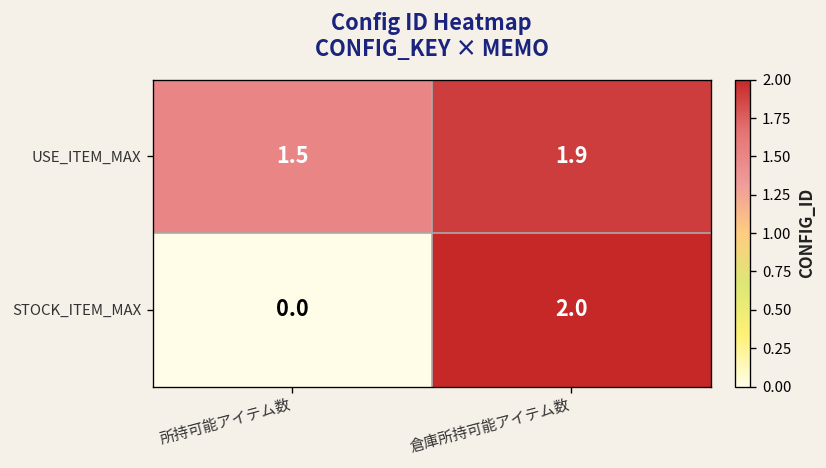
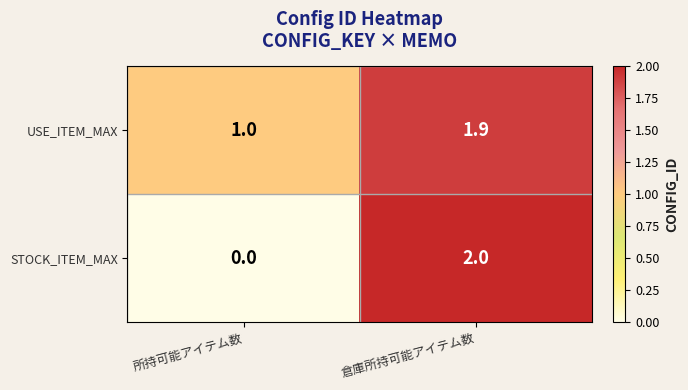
  {
    "USE_ITEM_MAX": {
-     "所持可能アイテム数": 1.5,
+     "所持可能アイテム数": 1.0,
      "倉庫所持可能アイテム数": 1.9
    },
    "STOCK_ITEM_MAX": {
      "所持可能アイテム数": 0.0,
      "倉庫所持可能アイテム数": 2.0
    }
  }
